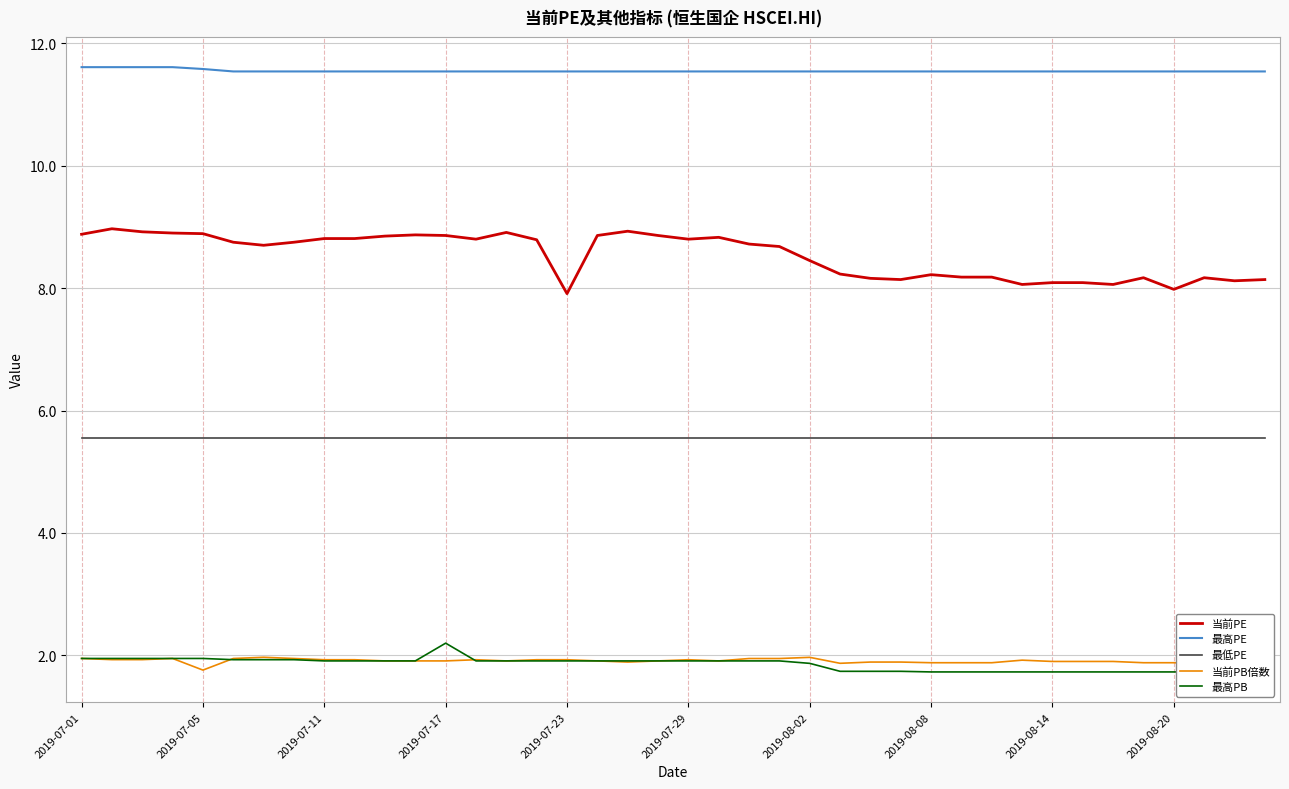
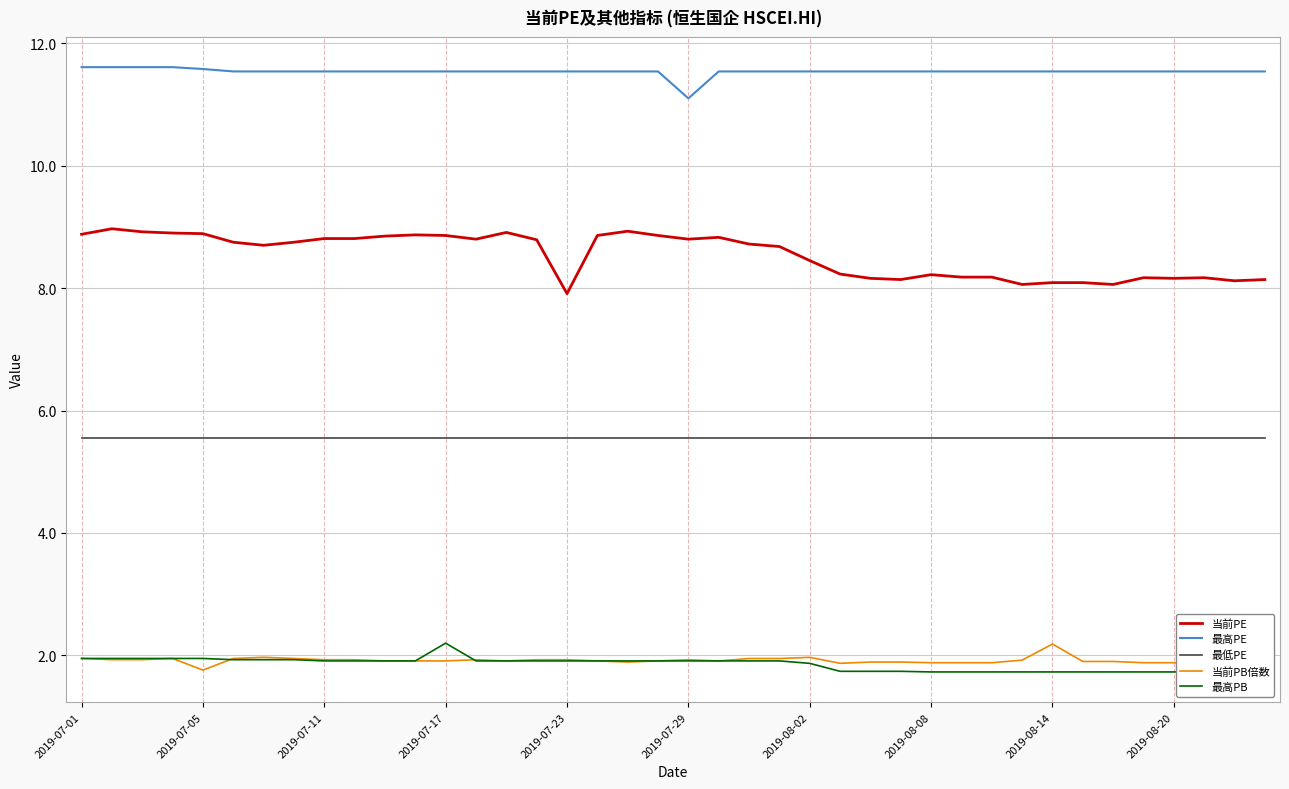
  {
    "当前PE": {
      "2019-07-01": 8.9,
      "2019-07-05": 8.9,
      "2019-07-11": 8.8,
      "2019-07-17": 8.9,
      "2019-07-23": 7.9,
      "2019-07-29": 8.8,
      "2019-08-02": 8.5,
      "2019-08-08": 8.2,
      "2019-08-14": 8.1,
-     "2019-08-20": 8.0
+     "2019-08-20": 8.2
    },
    "最高PE": {
      "2019-07-01": 11.6,
      "2019-07-05": 11.6,
      "2019-07-11": 11.5,
      "2019-07-17": 11.5,
      "2019-07-23": 11.5,
-     "2019-07-29": 11.5,
+     "2019-07-29": 11.1,
      "2019-08-02": 11.5,
      "2019-08-08": 11.5,
      "2019-08-14": 11.5,
      "2019-08-20": 11.5
    },
    "最低PE": {
      "2019-07-01": 5.6,
      "2019-07-05": 5.6,
      "2019-07-11": 5.6,
      "2019-07-17": 5.6,
      "2019-07-23": 5.6,
      "2019-07-29": 5.6,
      "2019-08-02": 5.6,
      "2019-08-08": 5.6,
      "2019-08-14": 5.6,
      "2019-08-20": 5.6
    },
    "当前PB倍数": {
      "2019-07-05": 1.8,
      "2019-07-17": 1.9,
      "2019-08-02": 2.0,
      "2019-08-08": 1.9,
-     "2019-08-14": 1.9,
+     "2019-08-14": 2.2,
      "2019-08-20": 1.9
    },
    "最高PB": {
      "2019-07-05": 2.0,
      "2019-07-17": 2.2,
      "2019-08-02": 1.9,
      "2019-08-08": 1.7,
      "2019-08-14": 1.7,
      "2019-08-20": 1.7
    }
  }
